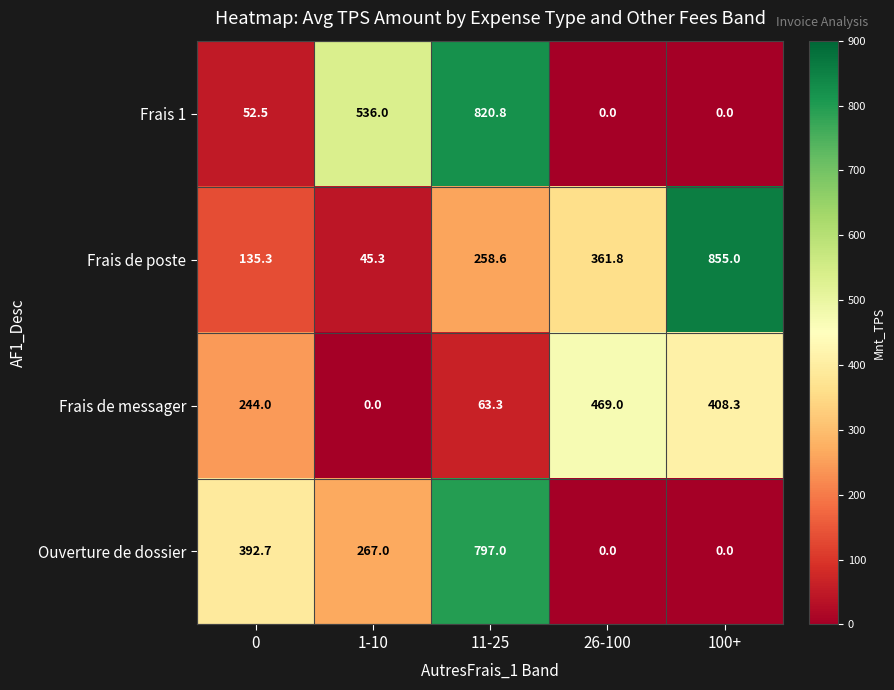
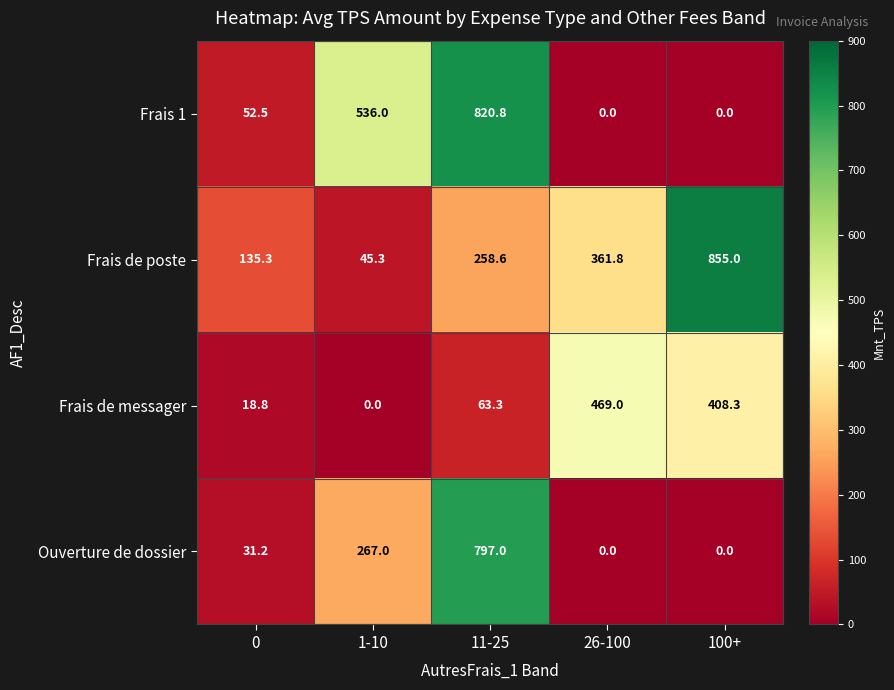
  {
    "Frais 1": {
      "0": 52.5,
      "1-10": 536.0,
      "11-25": 820.8,
      "26-100": 0.0,
      "100+": 0.0
    },
    "Frais de poste": {
      "0": 135.3,
      "1-10": 45.3,
      "11-25": 258.6,
      "26-100": 361.8,
      "100+": 855.0
    },
    "Frais de messager": {
-     "0": 244.0,
+     "0": 18.8,
      "1-10": 0.0,
      "11-25": 63.3,
      "26-100": 469.0,
      "100+": 408.3
    },
    "Ouverture de dossier": {
-     "0": 392.7,
+     "0": 31.2,
      "1-10": 267.0,
      "11-25": 797.0,
      "26-100": 0.0,
      "100+": 0.0
    }
  }
